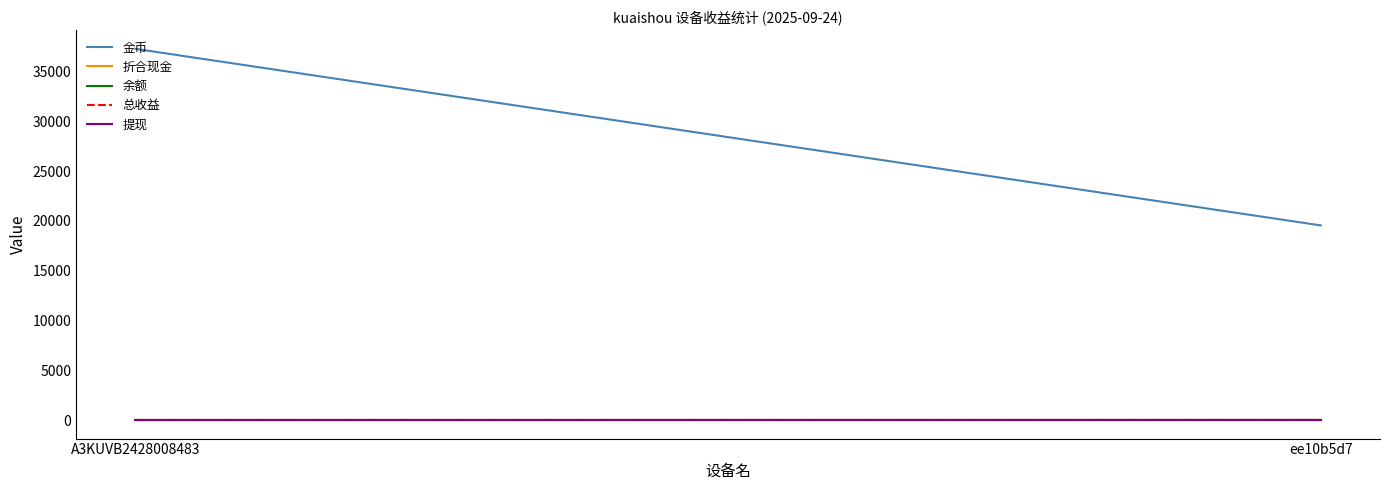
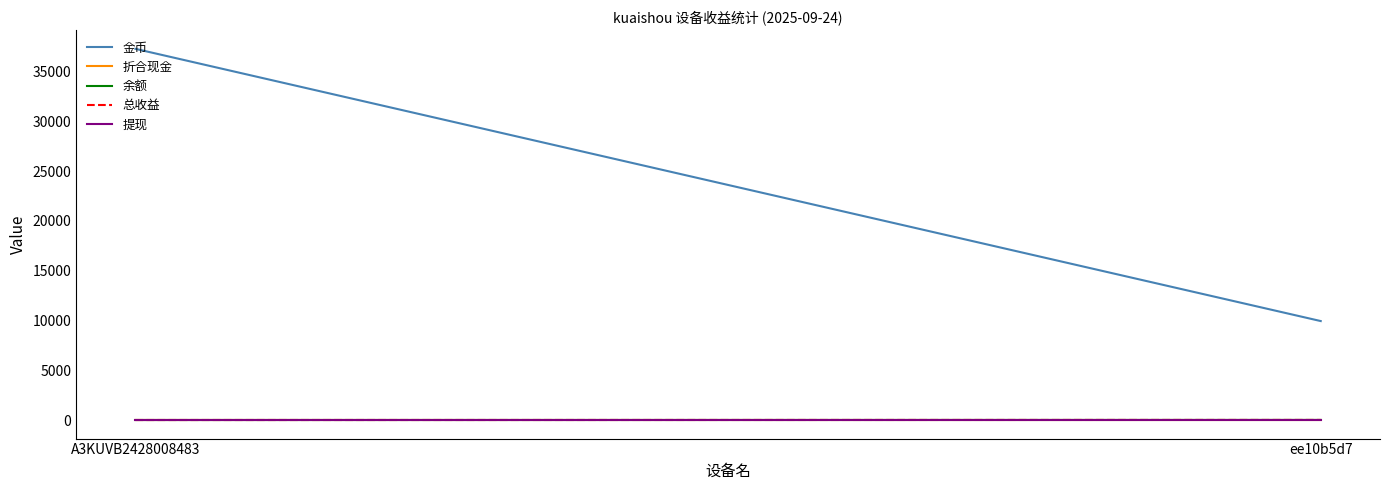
  {
    "金币": {
      "A3KUVB2428008483": 37000,
-     "ee10b5d7": 20000
+     "ee10b5d7": 10000
    },
    "提现": {
      "A3KUVB2428008483": 0,
      "ee10b5d7": 0
    }
  }
